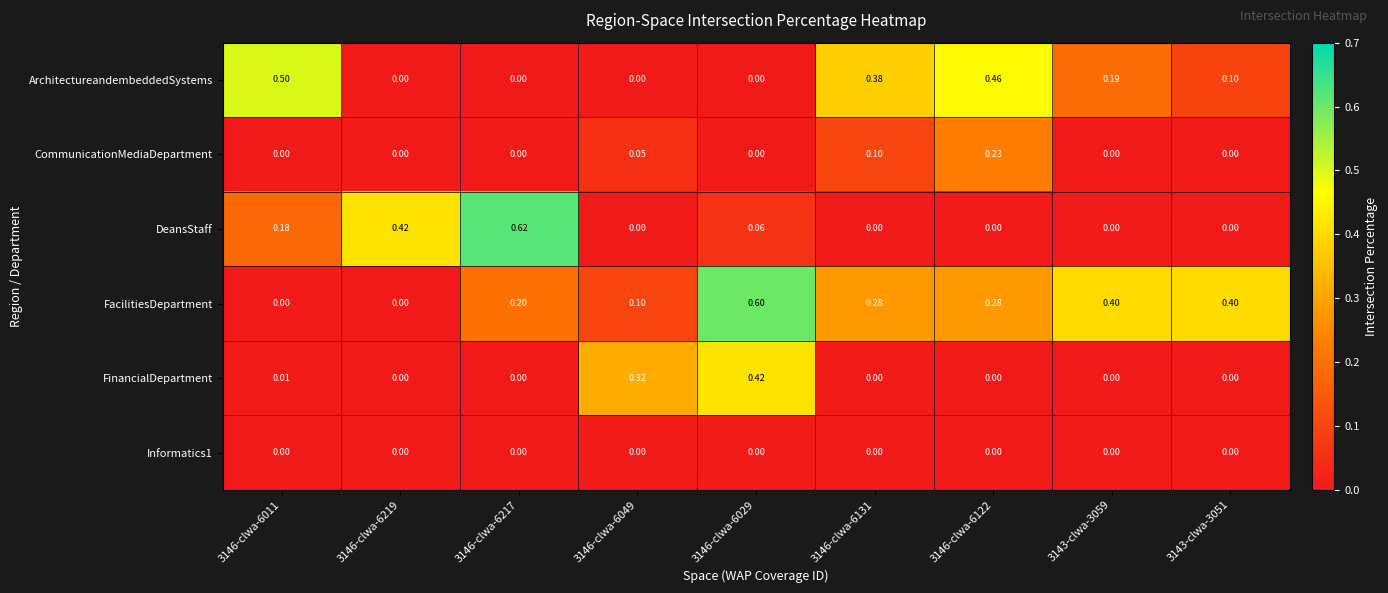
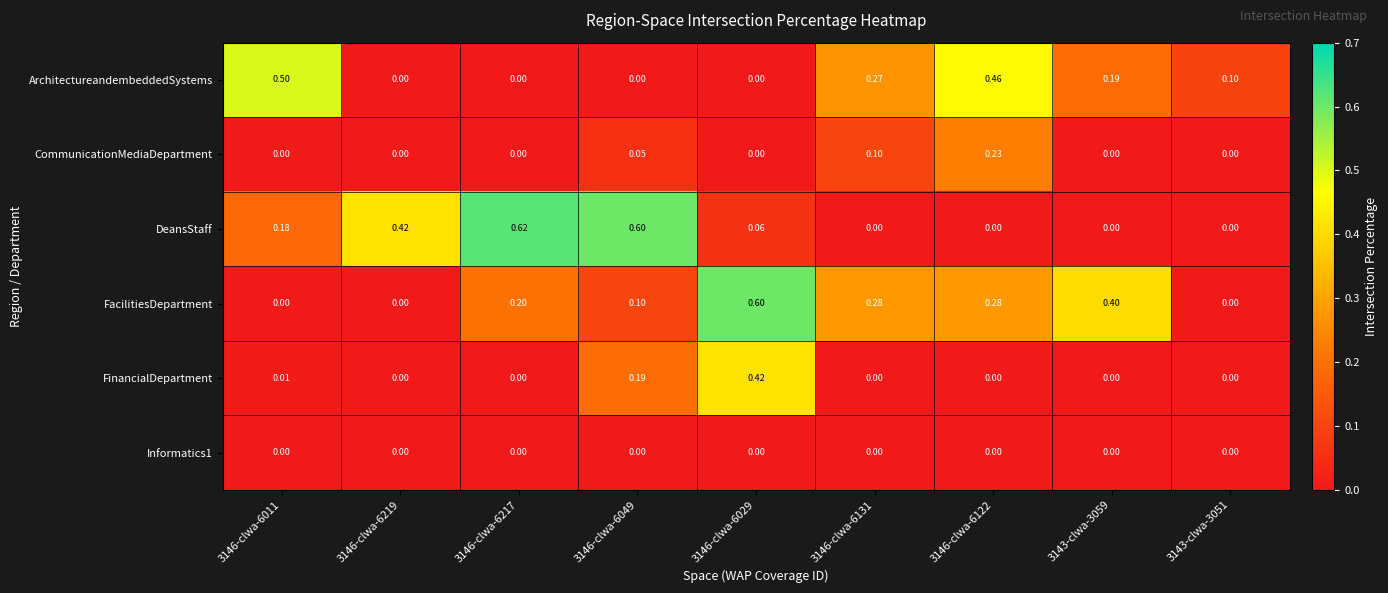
  {
    "ArchitectureandembeddedSystems": {
      "3146-clwa-6011": 0.50,
      "3146-clwa-6219": 0.00,
      "3146-clwa-6217": 0.00,
      "3146-clwa-6049": 0.00,
      "3146-clwa-6029": 0.00,
-     "3146-clwa-6131": 0.38,
+     "3146-clwa-6131": 0.27,
      "3146-clwa-6122": 0.46,
      "3143-clwa-3059": 0.19,
      "3143-clwa-3051": 0.10
    },
    "CommunicationMediaDepartment": {
      "3146-clwa-6011": 0.00,
      "3146-clwa-6219": 0.00,
      "3146-clwa-6217": 0.00,
      "3146-clwa-6049": 0.05,
      "3146-clwa-6029": 0.00,
      "3146-clwa-6131": 0.10,
      "3146-clwa-6122": 0.23,
      "3143-clwa-3059": 0.00,
      "3143-clwa-3051": 0.00
    },
    "DeansStaff": {
      "3146-clwa-6011": 0.18,
      "3146-clwa-6219": 0.42,
      "3146-clwa-6217": 0.62,
-     "3146-clwa-6049": 0.00,
+     "3146-clwa-6049": 0.60,
      "3146-clwa-6029": 0.06,
      "3146-clwa-6131": 0.00,
      "3146-clwa-6122": 0.00,
      "3143-clwa-3059": 0.00,
      "3143-clwa-3051": 0.00
    },
    "FacilitiesDepartment": {
      "3146-clwa-6011": 0.00,
      "3146-clwa-6219": 0.00,
      "3146-clwa-6217": 0.20,
      "3146-clwa-6049": 0.10,
      "3146-clwa-6029": 0.60,
      "3146-clwa-6131": 0.28,
      "3146-clwa-6122": 0.28,
      "3143-clwa-3059": 0.40,
-     "3143-clwa-3051": 0.40
+     "3143-clwa-3051": 0.00
    },
    "FinancialDepartment": {
      "3146-clwa-6011": 0.01,
      "3146-clwa-6219": 0.00,
      "3146-clwa-6217": 0.00,
-     "3146-clwa-6049": 0.32,
+     "3146-clwa-6049": 0.19,
      "3146-clwa-6029": 0.42,
      "3146-clwa-6131": 0.00,
      "3146-clwa-6122": 0.00,
      "3143-clwa-3059": 0.00,
      "3143-clwa-3051": 0.00
    },
    "Informatics1": {
      "3146-clwa-6011": 0.00,
      "3146-clwa-6219": 0.00,
      "3146-clwa-6217": 0.00,
      "3146-clwa-6049": 0.00,
      "3146-clwa-6029": 0.00,
      "3146-clwa-6131": 0.00,
      "3146-clwa-6122": 0.00,
      "3143-clwa-3059": 0.00,
      "3143-clwa-3051": 0.00
    }
  }
